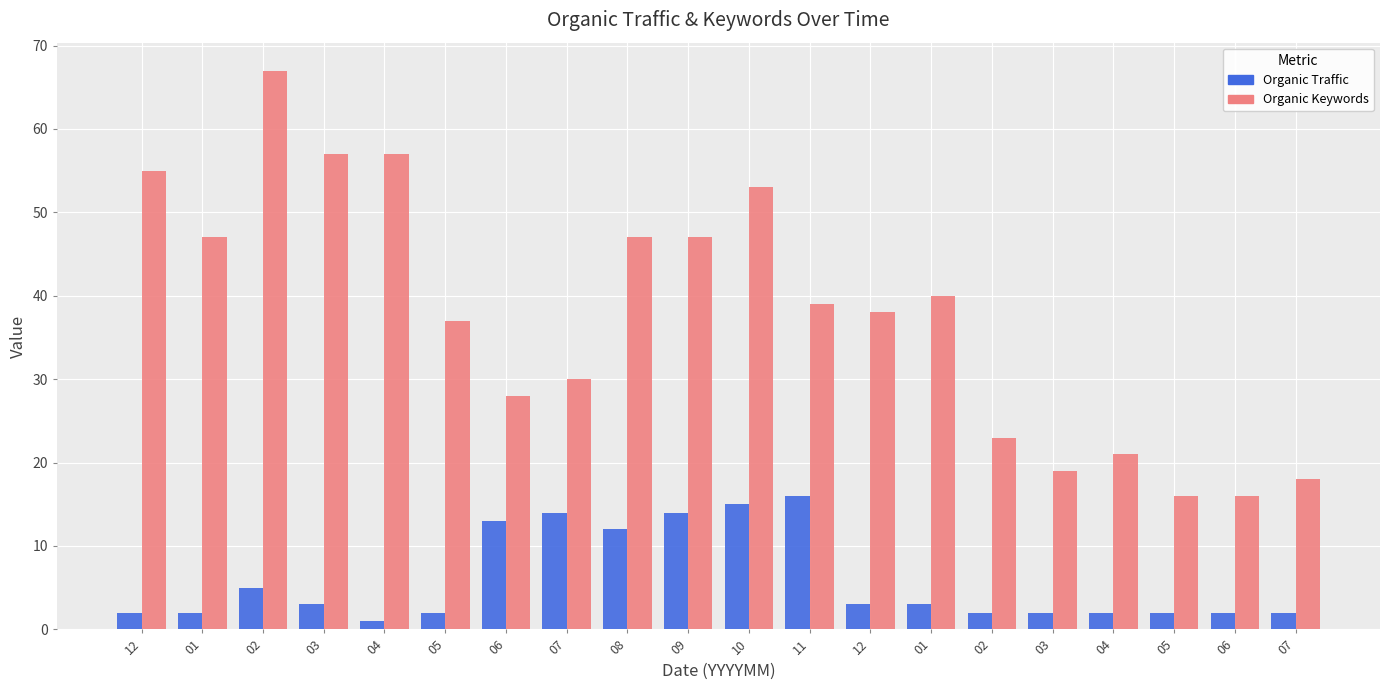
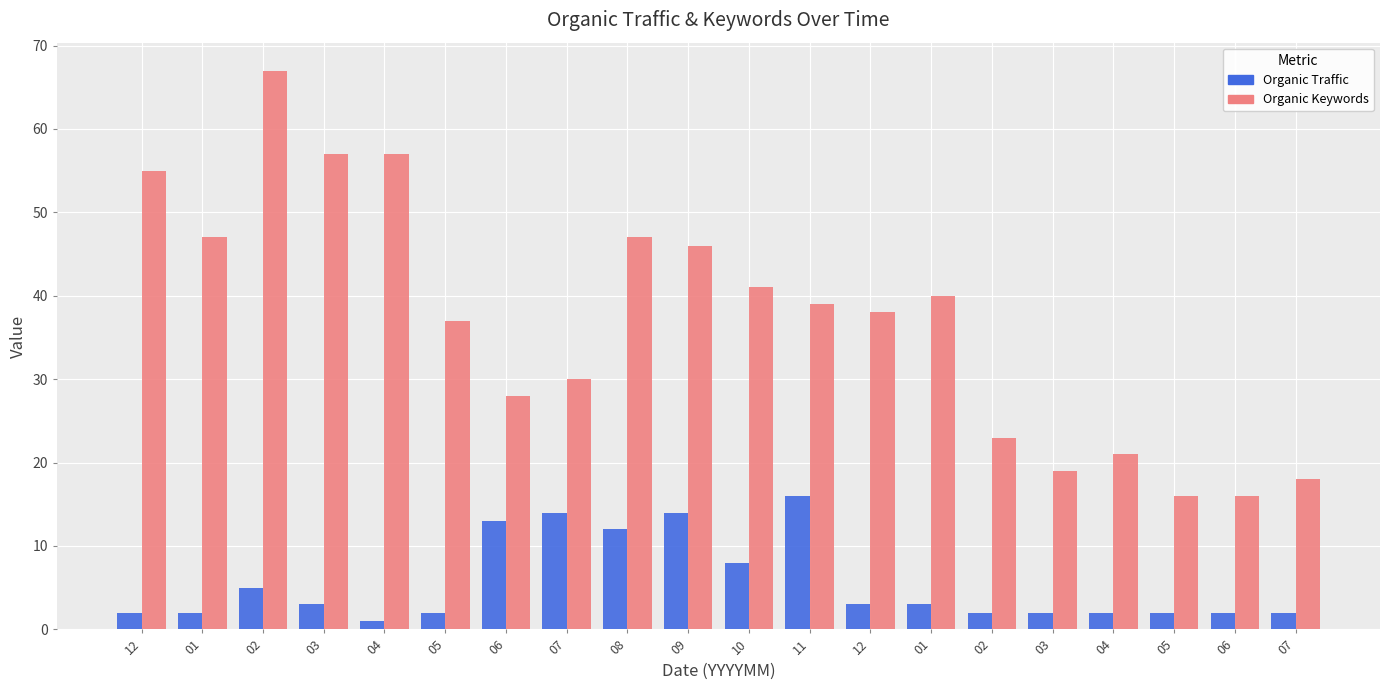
  {
    "Organic Traffic": {
      "08": 12,
      "09": 14,
-     "10": 15,
+     "10": 8,
      "11": 16
    },
    "Organic Keywords": {
      "08": 47,
-     "09": 47,
-     "10": 53,
+     "09": 46,
+     "10": 41,
      "11": 39
    }
  }
